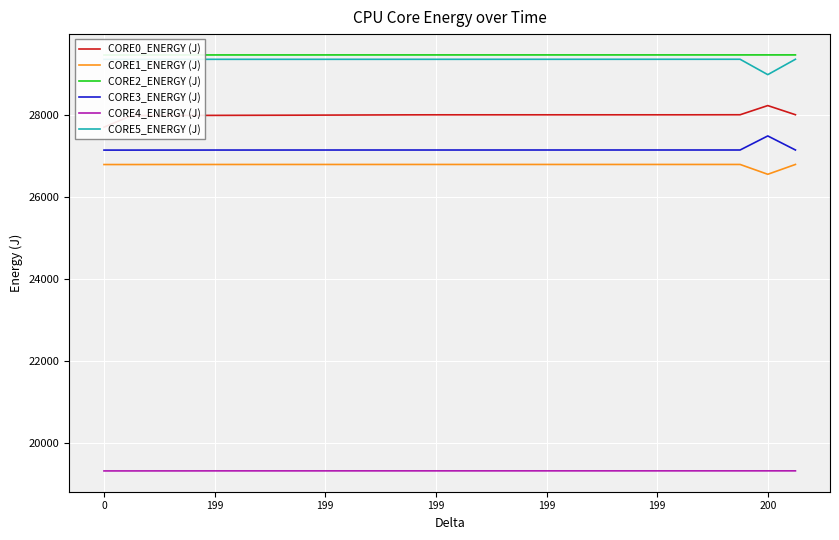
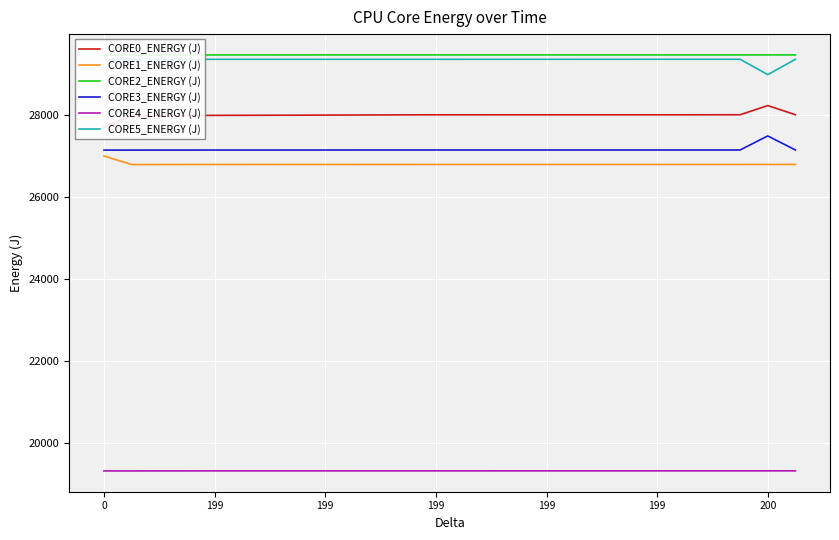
  {
    "CORE0_ENERGY (J)": {
      "200": 28200
    },
    "CORE1_ENERGY (J)": {
-     "0": 26800,
-     "200": 26500
+     "0": 27000,
+     "200": 26800
    },
    "CORE2_ENERGY (J)": {
      "200": 29500
    },
    "CORE3_ENERGY (J)": {
      "0": 27100,
      "200": 27500
    },
    "CORE4_ENERGY (J)": {
      "0": 19300,
      "200": 19300
    },
    "CORE5_ENERGY (J)": {
      "200": 29000
    }
  }
